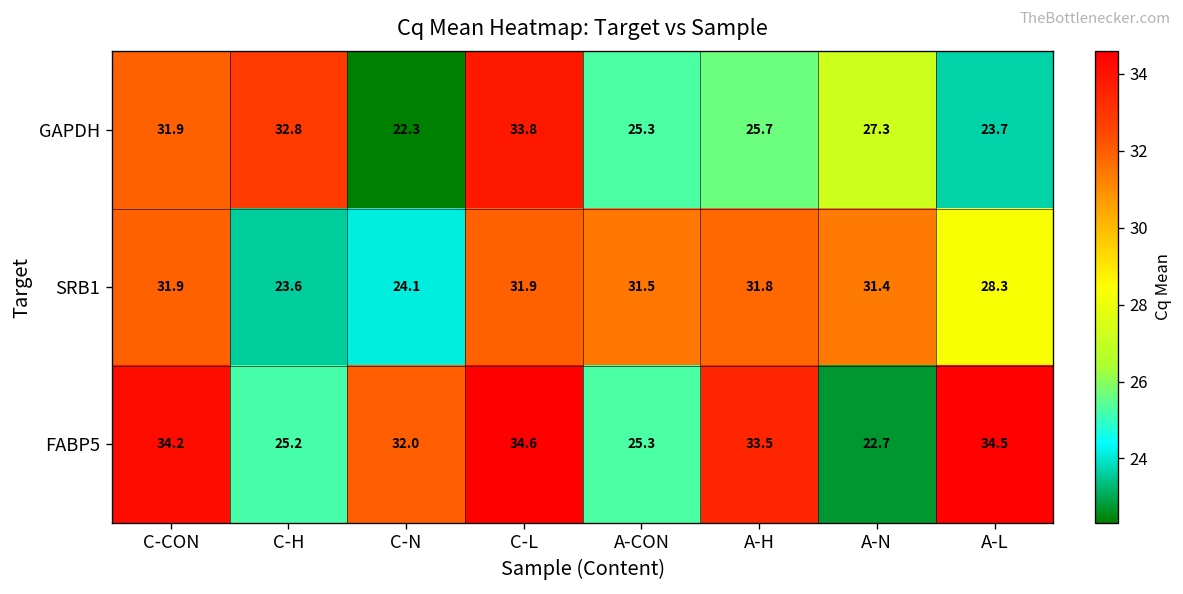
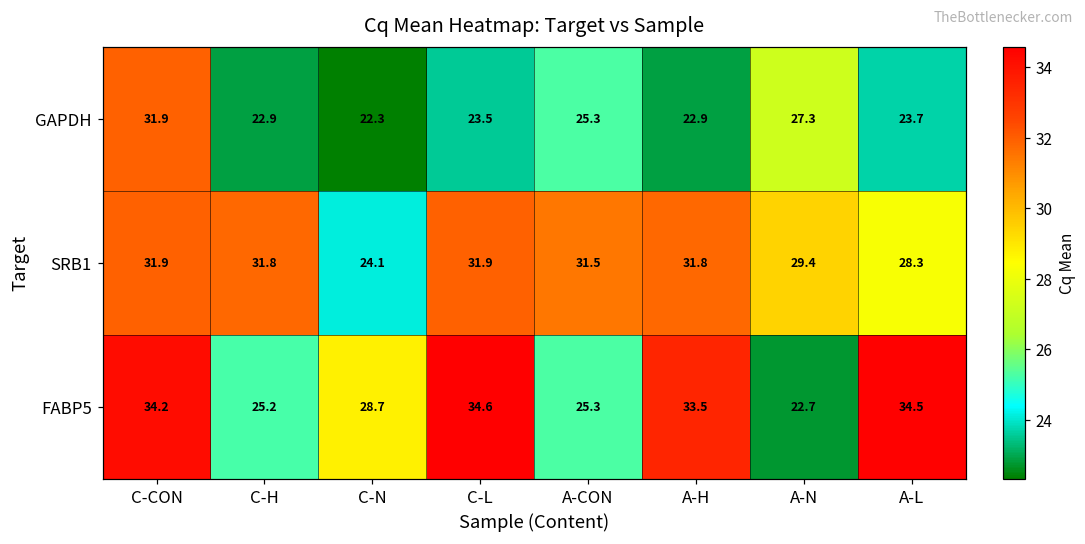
  {
    "GAPDH": {
      "C-CON": 31.9,
-     "C-H": 32.8,
+     "C-H": 22.9,
      "C-N": 22.3,
-     "C-L": 33.8,
+     "C-L": 23.5,
      "A-CON": 25.3,
-     "A-H": 25.7,
+     "A-H": 22.9,
      "A-N": 27.3,
      "A-L": 23.7
    },
    "SRB1": {
      "C-CON": 31.9,
-     "C-H": 23.6,
+     "C-H": 31.8,
      "C-N": 24.1,
      "C-L": 31.9,
      "A-CON": 31.5,
      "A-H": 31.8,
-     "A-N": 31.4,
+     "A-N": 29.4,
      "A-L": 28.3
    },
    "FABP5": {
      "C-CON": 34.2,
      "C-H": 25.2,
-     "C-N": 32.0,
+     "C-N": 28.7,
      "C-L": 34.6,
      "A-CON": 25.3,
      "A-H": 33.5,
      "A-N": 22.7,
      "A-L": 34.5
    }
  }
